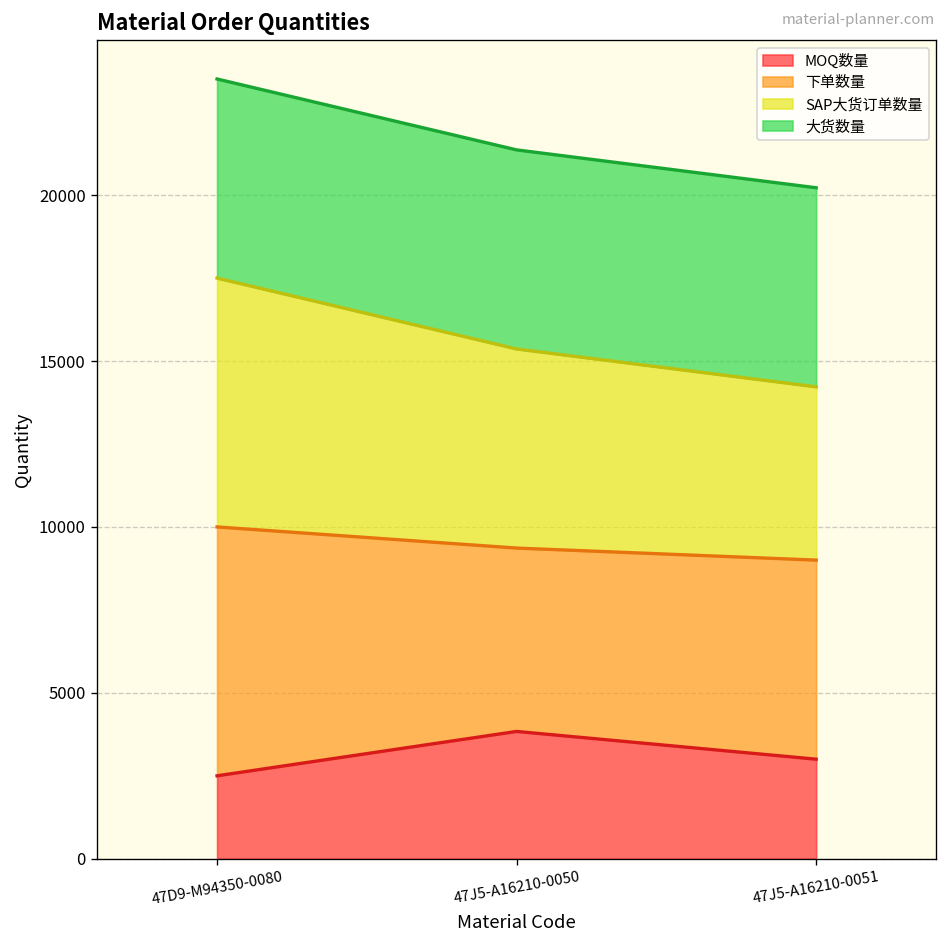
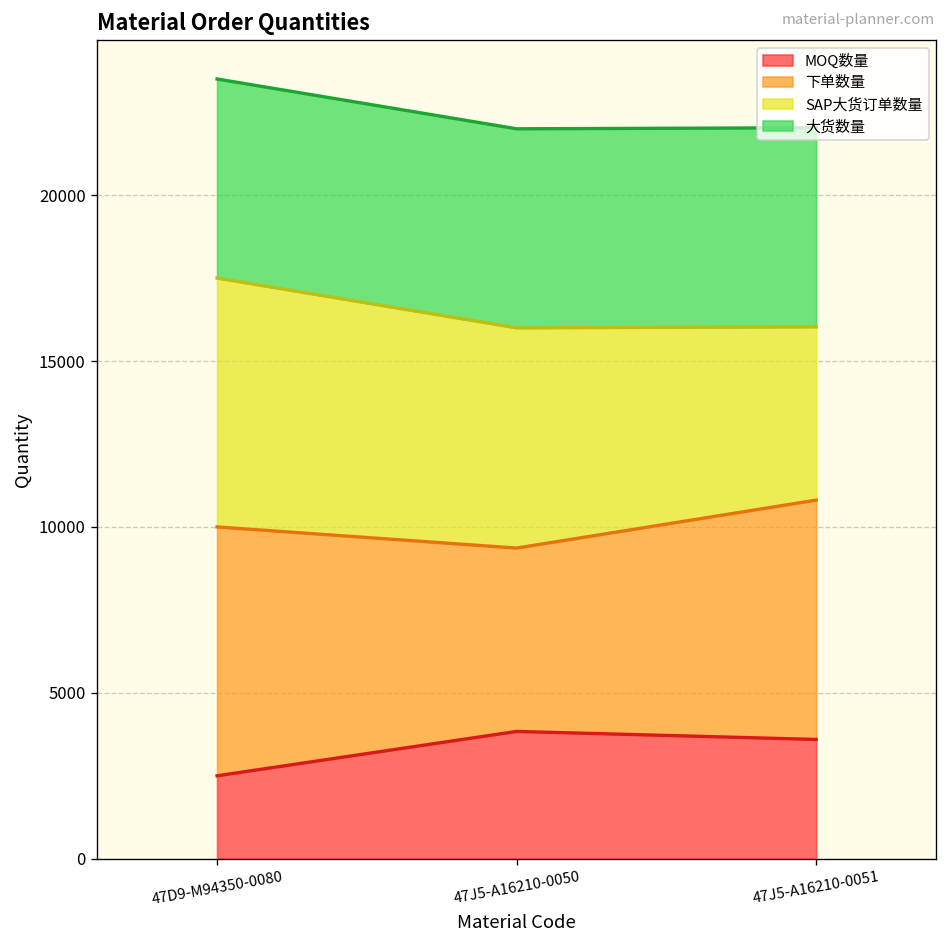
  {
    "MOQ数量": {
      "47D9-M94350-0080": 2500,
      "47J5-A16210-0050": 3800,
-     "47J5-A16210-0051": 3000
+     "47J5-A16210-0051": 3600
    },
    "下单数量": {
      "47D9-M94350-0080": 7500,
      "47J5-A16210-0050": 5500,
-     "47J5-A16210-0051": 6000
+     "47J5-A16210-0051": 7200
    },
    "SAP大货订单数量": {
      "47D9-M94350-0080": 7500,
-     "47J5-A16210-0050": 6000,
+     "47J5-A16210-0050": 6600,
      "47J5-A16210-0051": 5200
    },
    "大货数量": {
      "47D9-M94350-0080": 6000,
      "47J5-A16210-0050": 6000
    }
  }
